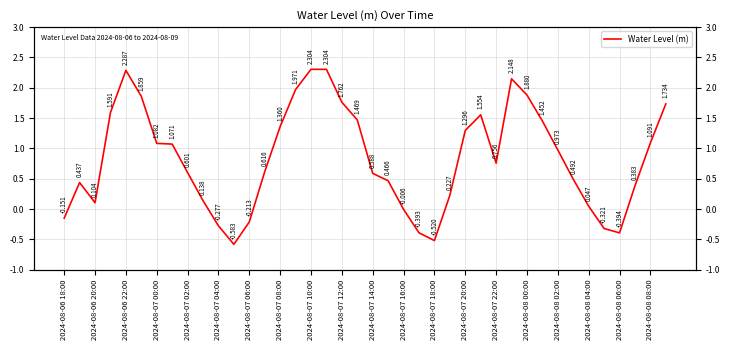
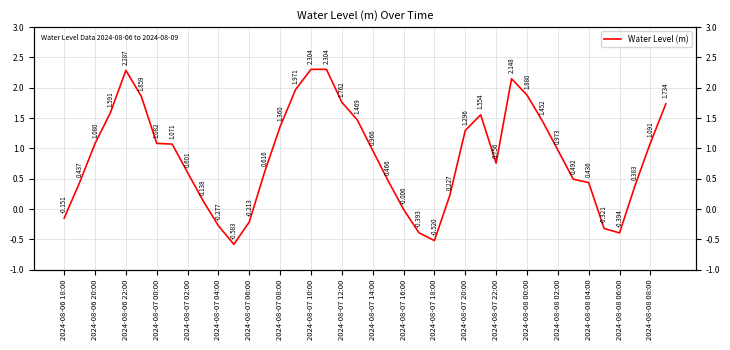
  {
    "2024-08-06 18:00": -0.151,
-   "2024-08-06 20:00": 0.104,
+   "2024-08-06 20:00": 1.080,
    "2024-08-06 22:00": 2.287,
    "2024-08-07 00:00": 1.082,
    "2024-08-07 02:00": 0.601,
    "2024-08-07 04:00": -0.277,
    "2024-08-07 06:00": -0.213,
    "2024-08-07 08:00": 1.360,
    "2024-08-07 10:00": 2.304,
    "2024-08-07 12:00": 1.762,
-   "2024-08-07 14:00": 0.588,
+   "2024-08-07 14:00": 0.966,
    "2024-08-07 16:00": -0.006,
    "2024-08-07 18:00": -0.520,
    "2024-08-07 20:00": 1.296,
    "2024-08-07 22:00": 0.756,
    "2024-08-08 00:00": 1.880,
    "2024-08-08 02:00": 0.973,
-   "2024-08-08 04:00": 0.047,
+   "2024-08-08 04:00": 0.436,
    "2024-08-08 06:00": -0.394,
    "2024-08-08 08:00": 1.091
  }
